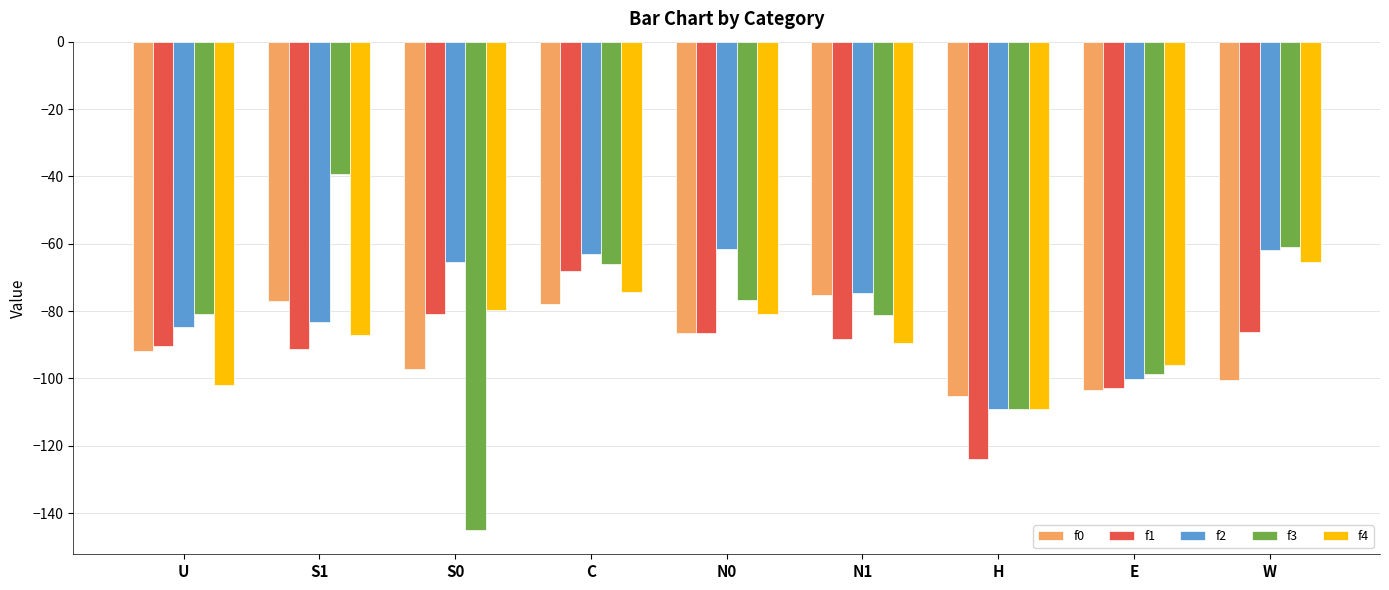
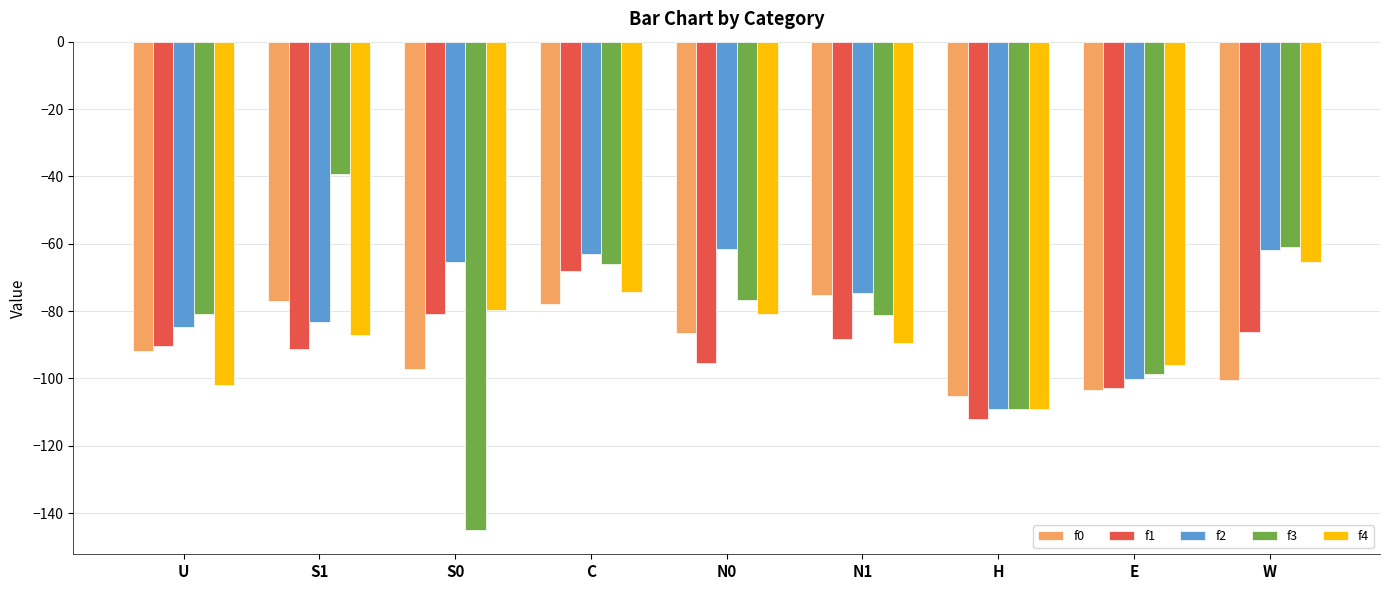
  {
    "f0": {
      "U": -92,
      "S1": -77,
      "S0": -97,
      "C": -78,
      "N0": -87,
      "N1": -75,
      "H": -105,
      "E": -104,
      "W": -101
    },
    "f1": {
      "U": -90,
      "S1": -91,
      "S0": -81,
      "C": -68,
-     "N0": -87,
+     "N0": -95,
      "N1": -88,
-     "H": -124,
+     "H": -112,
      "E": -103,
      "W": -86
    },
    "f2": {
      "U": -85,
      "S1": -83,
      "S0": -65,
      "C": -63,
      "N0": -62,
      "N1": -75,
      "H": -109,
      "E": -100,
      "W": -62
    },
    "f3": {
      "U": -81,
      "S1": -39,
      "S0": -145,
      "C": -66,
      "N0": -77,
      "N1": -81,
      "H": -109,
      "E": -99,
      "W": -61
    },
    "f4": {
      "U": -102,
      "S1": -87,
      "S0": -80,
      "C": -74,
      "N0": -81,
      "N1": -90,
      "H": -109,
      "E": -96,
      "W": -66
    }
  }
